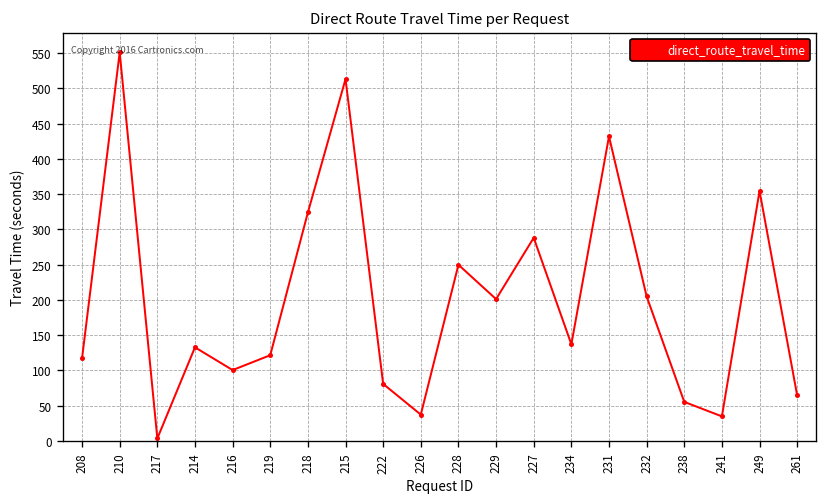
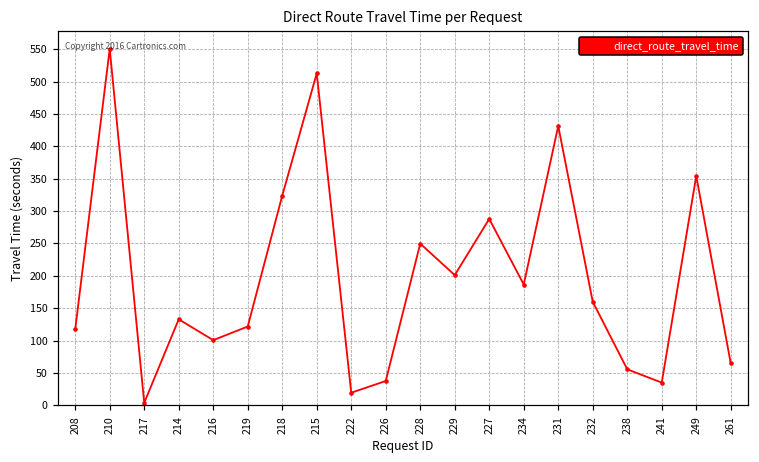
  {
    "208": 120,
    "217": 0,
    "214": 130,
    "216": 100,
    "219": 120,
    "218": 320,
    "215": 510,
-   "222": 80,
+   "222": 20,
    "226": 40,
    "228": 250,
    "229": 200,
    "227": 290,
-   "234": 140,
+   "234": 190,
    "231": 430,
-   "232": 200,
+   "232": 160,
    "238": 60,
    "241": 30,
    "249": 350,
    "261": 60
  }
